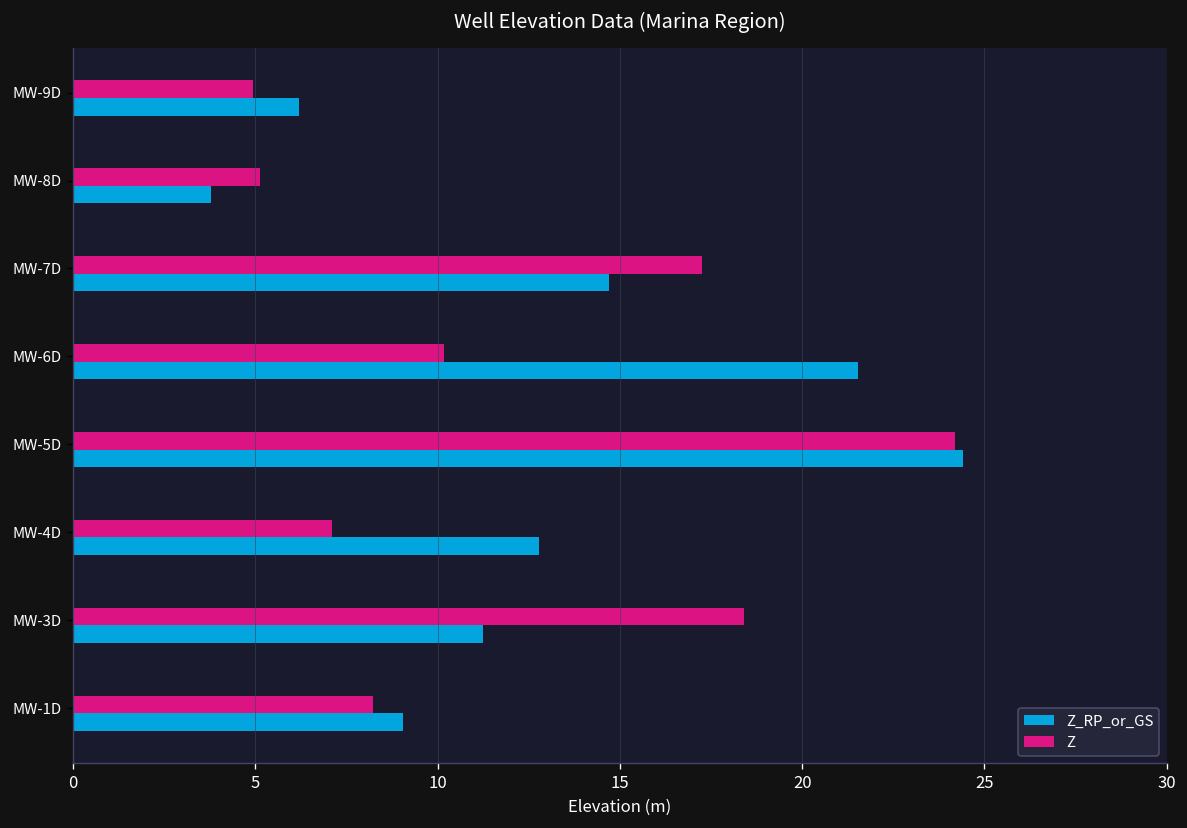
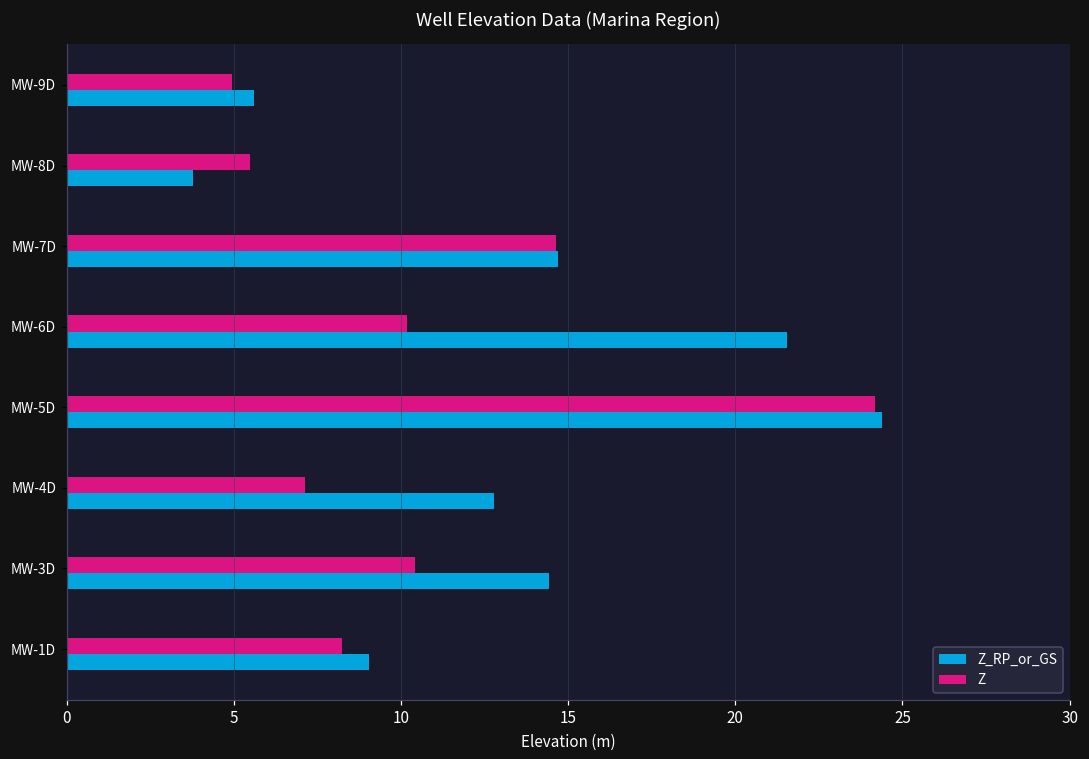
  {
    "Z_RP_or_GS": {
-     "MW-9D": 6.2,
+     "MW-9D": 5.6,
      "MW-8D": 3.8,
      "MW-7D": 14.7,
      "MW-6D": 21.5,
      "MW-5D": 24.4,
      "MW-4D": 12.8,
-     "MW-3D": 11.3,
+     "MW-3D": 14.4,
      "MW-1D": 9.0
    },
    "Z": {
      "MW-9D": 4.9,
-     "MW-8D": 5.1,
-     "MW-7D": 17.3,
+     "MW-8D": 5.5,
+     "MW-7D": 14.6,
      "MW-6D": 10.2,
      "MW-5D": 24.2,
      "MW-4D": 7.1,
-     "MW-3D": 18.4,
+     "MW-3D": 10.4,
      "MW-1D": 8.2
    }
  }
